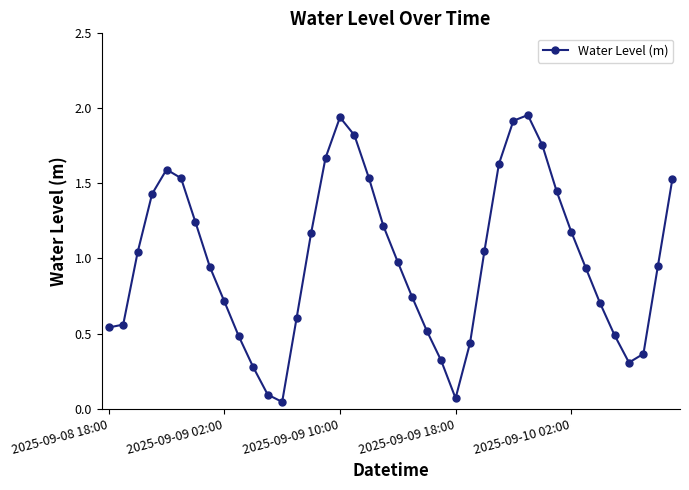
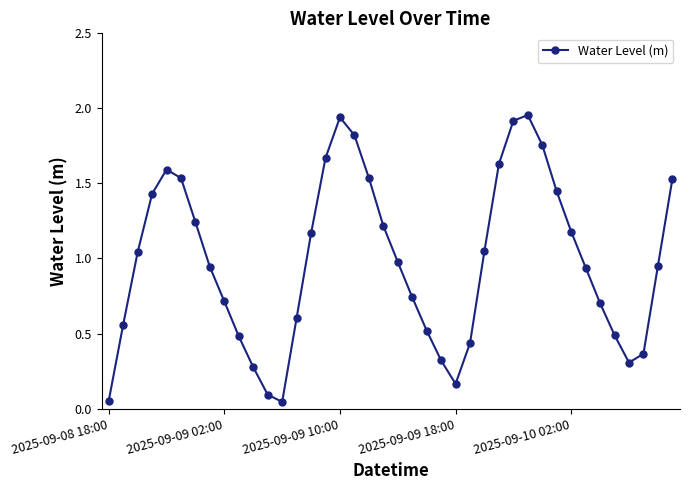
  {
-   "2025-09-08 18:00": 0.54,
+   "2025-09-08 18:00": 0.05,
    "2025-09-09 02:00": 0.71,
    "2025-09-09 10:00": 1.94,
-   "2025-09-09 18:00": 0.07,
+   "2025-09-09 18:00": 0.17,
    "2025-09-10 02:00": 1.18
  }
